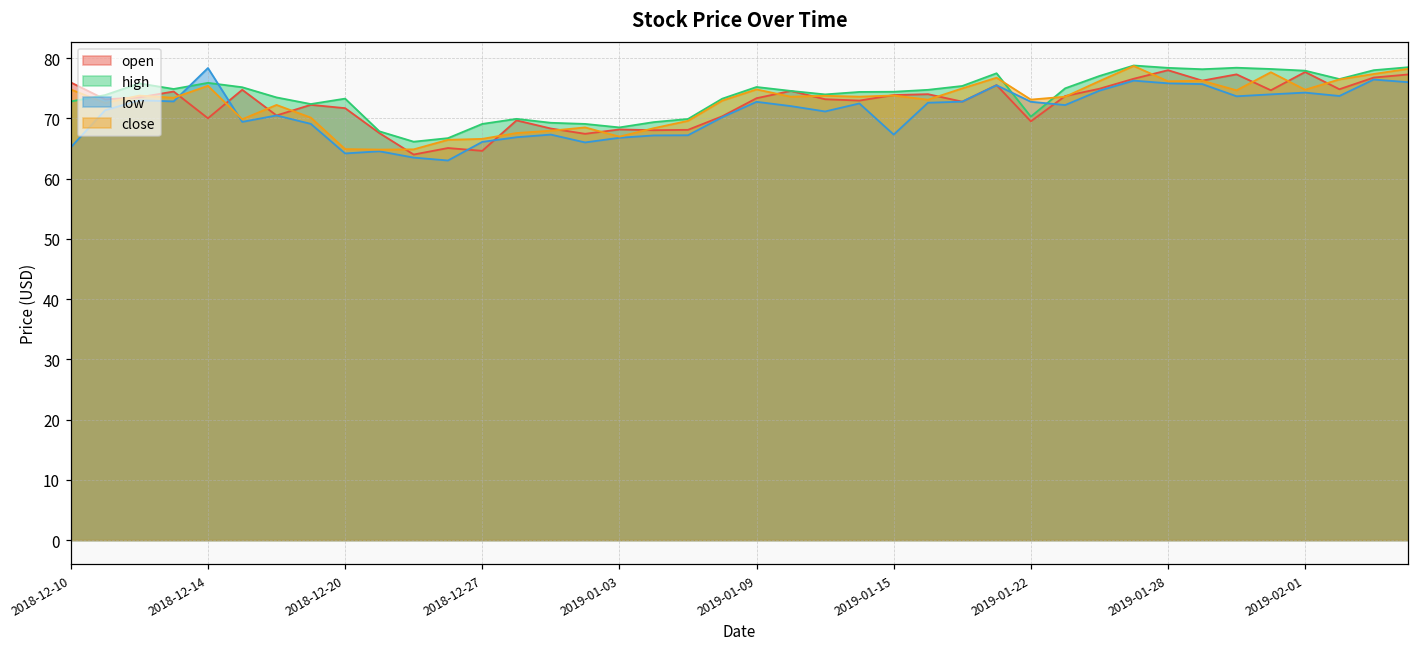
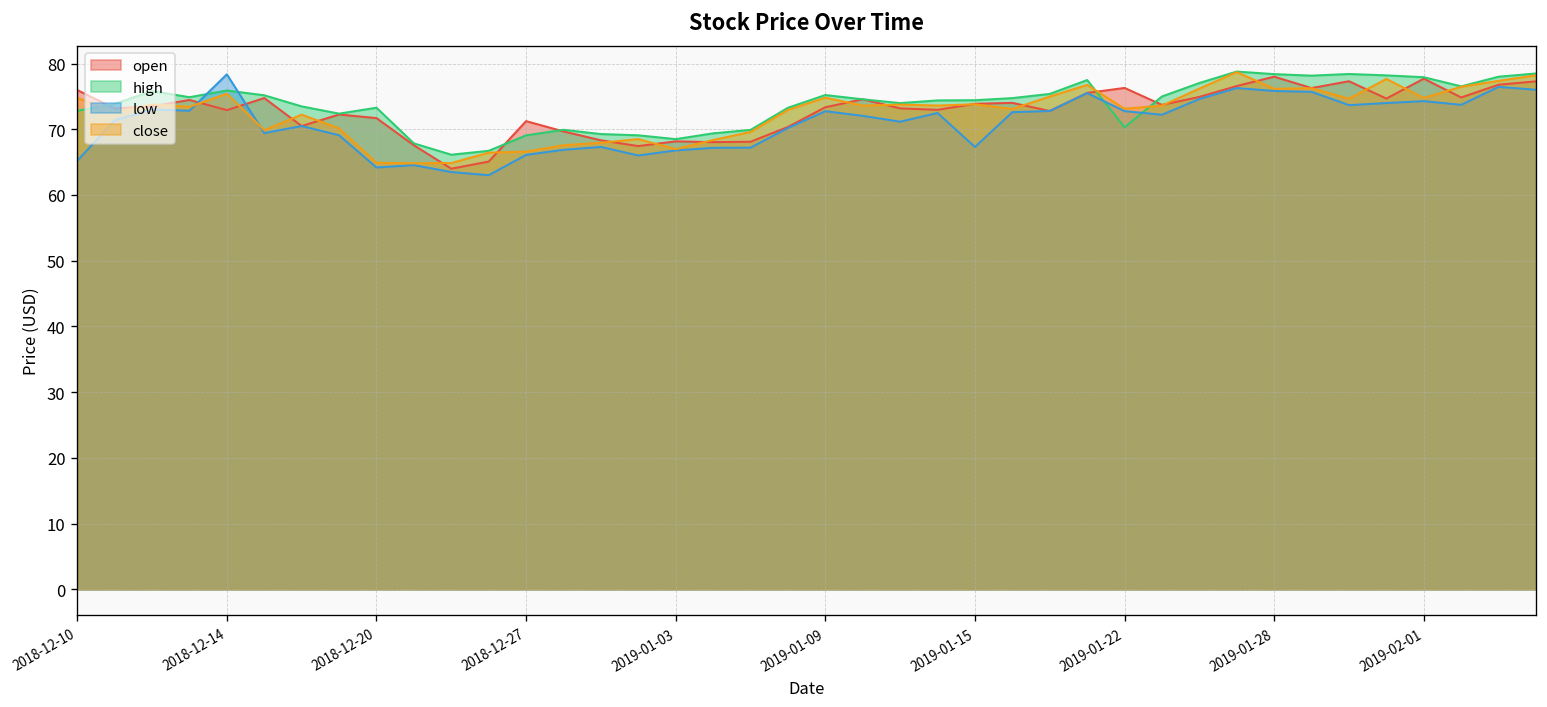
  {
    "open": {
      "2018-12-10": 76,
-     "2018-12-14": 70,
+     "2018-12-14": 73,
      "2018-12-20": 72,
-     "2018-12-27": 65,
+     "2018-12-27": 71,
      "2019-01-09": 73,
-     "2019-01-22": 70
+     "2019-01-22": 76
    },
    "high": {
      "2018-12-10": 73,
      "2018-12-14": 76,
      "2018-12-20": 73,
      "2018-12-27": 69,
      "2019-01-15": 74,
      "2019-01-22": 70
    },
    "low": {
      "2018-12-10": 65,
      "2018-12-14": 78,
      "2018-12-20": 64,
      "2018-12-27": 66,
      "2019-01-09": 73,
      "2019-01-15": 67,
      "2019-02-01": 74
    },
    "close": {
      "2018-12-10": 75,
      "2018-12-14": 75,
      "2018-12-20": 65,
      "2018-12-27": 67,
      "2019-02-01": 75
    }
  }
